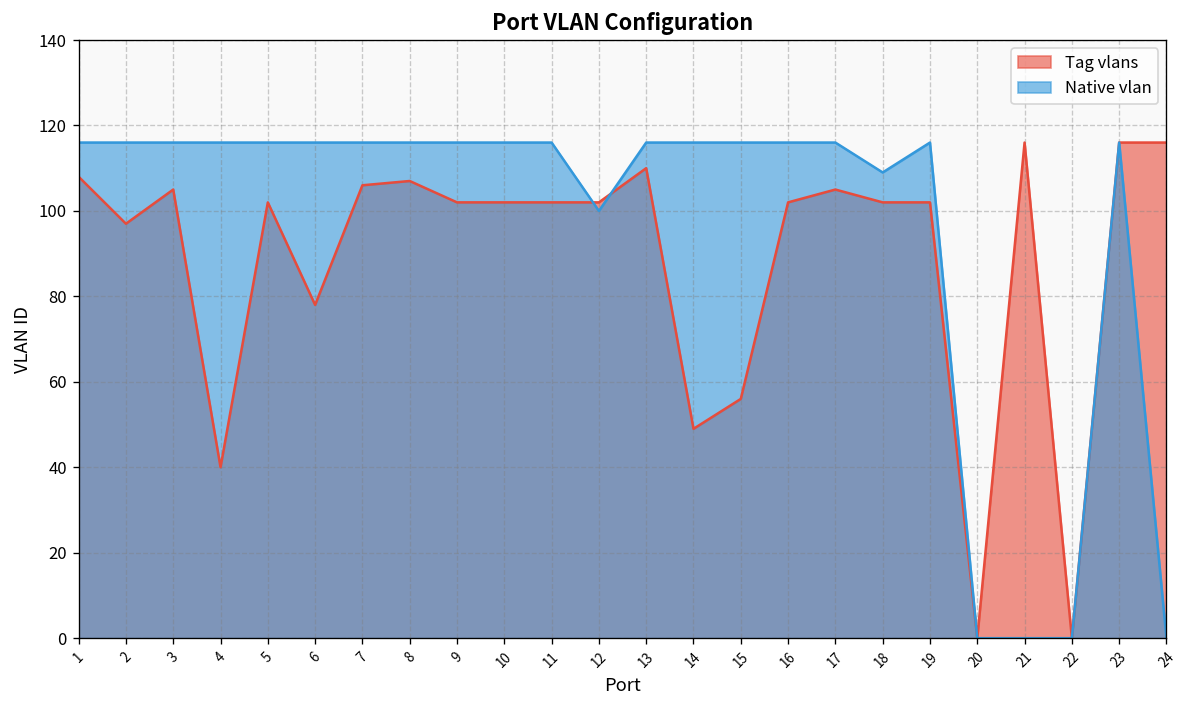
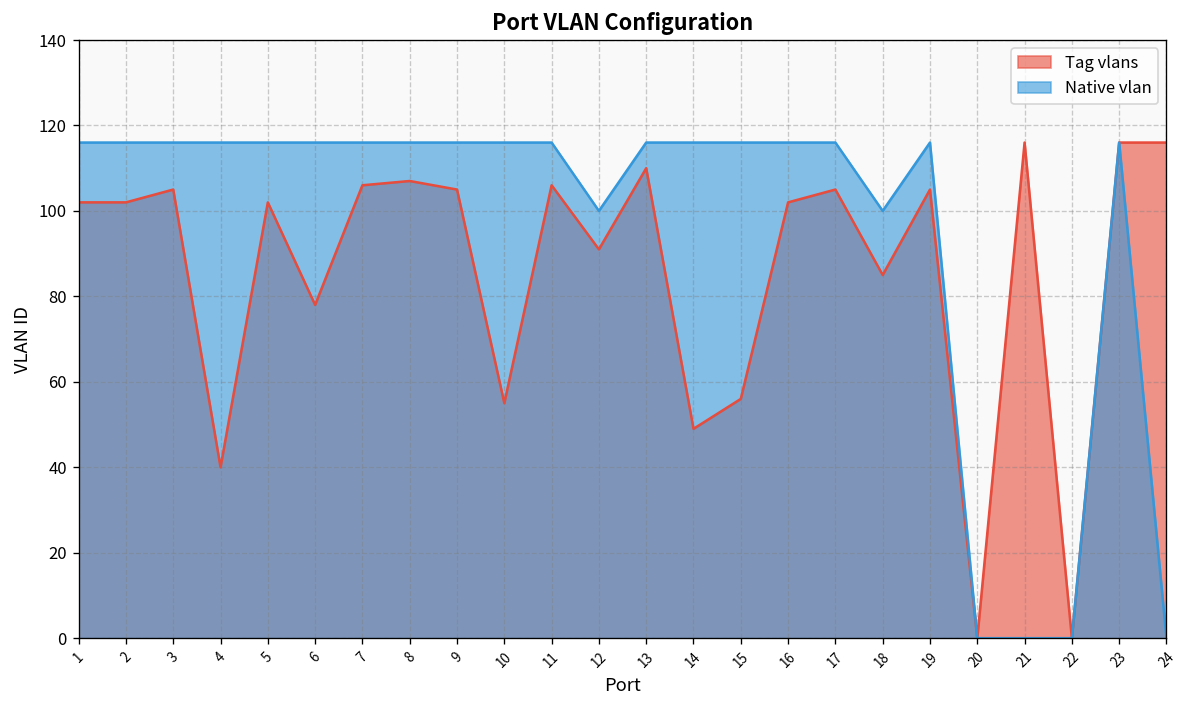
  {
    "Tag vlans": {
-     "1": 108,
-     "2": 97,
+     "1": 102,
+     "2": 102,
      "3": 105,
      "4": 40,
      "5": 102,
      "6": 78,
      "7": 106,
      "8": 107,
-     "9": 102,
-     "10": 102,
-     "11": 102,
-     "12": 102,
+     "9": 105,
+     "10": 55,
+     "11": 106,
+     "12": 91,
      "13": 110,
      "14": 49,
      "15": 56,
      "16": 102,
      "17": 105,
-     "18": 102,
-     "19": 102,
+     "18": 85,
+     "19": 105,
      "21": 116,
      "24": 116
    },
    "Native vlan": {
      "1": 116,
      "2": 116,
      "3": 116,
      "4": 116,
      "5": 116,
      "6": 116,
      "7": 116,
      "8": 116,
      "9": 116,
      "10": 116,
      "11": 116,
      "12": 100,
      "13": 116,
      "14": 116,
      "15": 116,
      "16": 116,
      "17": 116,
-     "18": 109,
+     "18": 100,
      "19": 116,
      "21": 0,
      "24": 0
    }
  }
